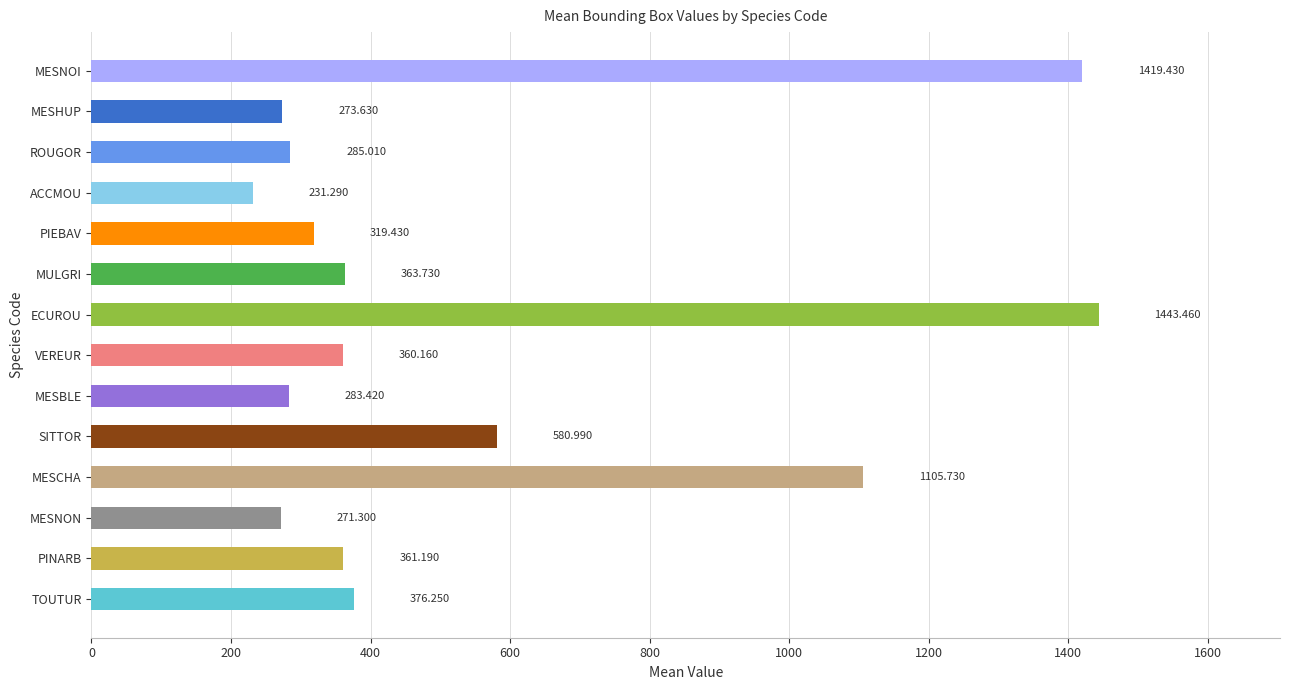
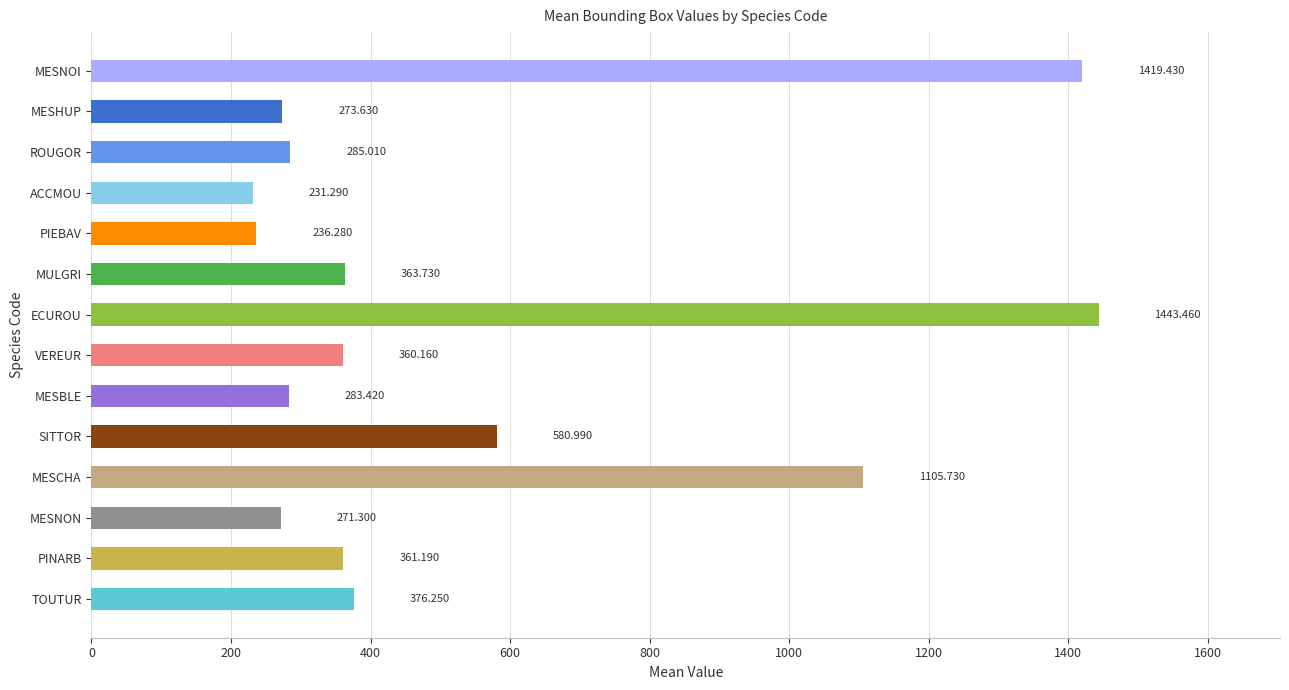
  {
-   "PIEBAV": 319.430
+   "PIEBAV": 236.280
  }
